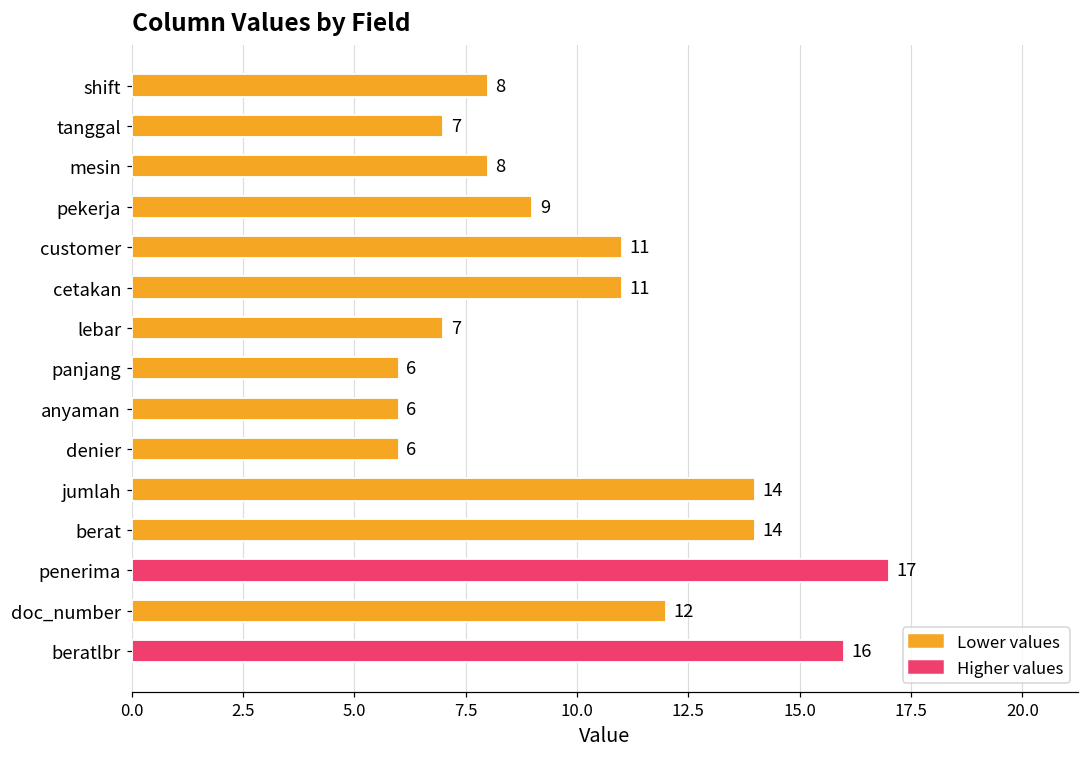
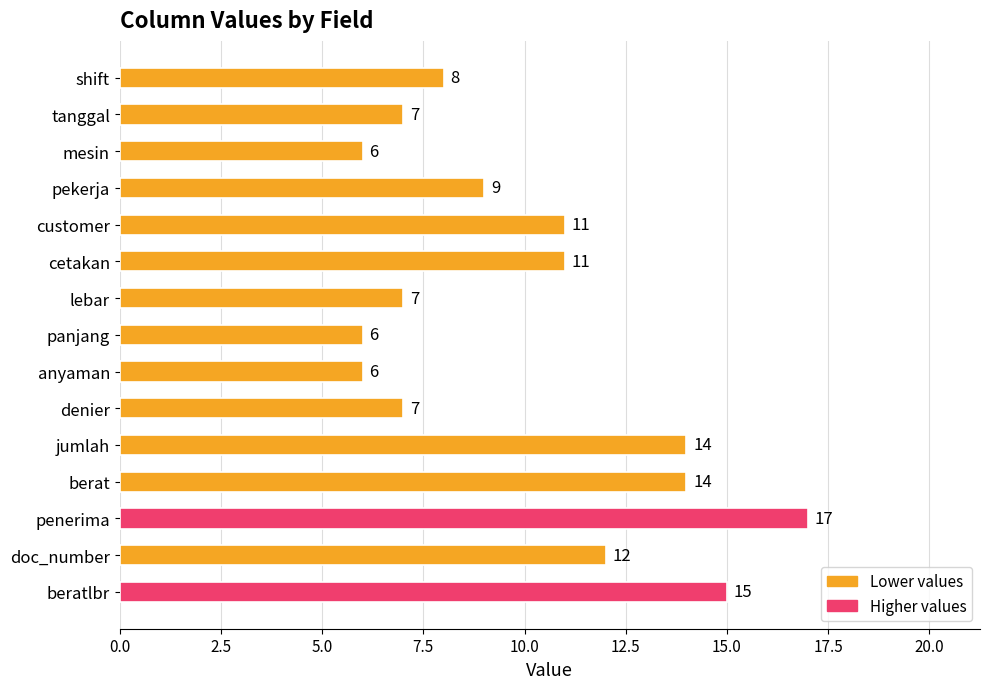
  {
    "shift": 8,
    "tanggal": 7,
-   "mesin": 8,
+   "mesin": 6,
    "pekerja": 9,
    "customer": 11,
    "cetakan": 11,
    "lebar": 7,
    "panjang": 6,
    "anyaman": 6,
-   "denier": 6,
+   "denier": 7,
    "jumlah": 14,
    "berat": 14,
    "penerima": 17,
    "doc_number": 12,
-   "beratlbr": 16
+   "beratlbr": 15
  }
